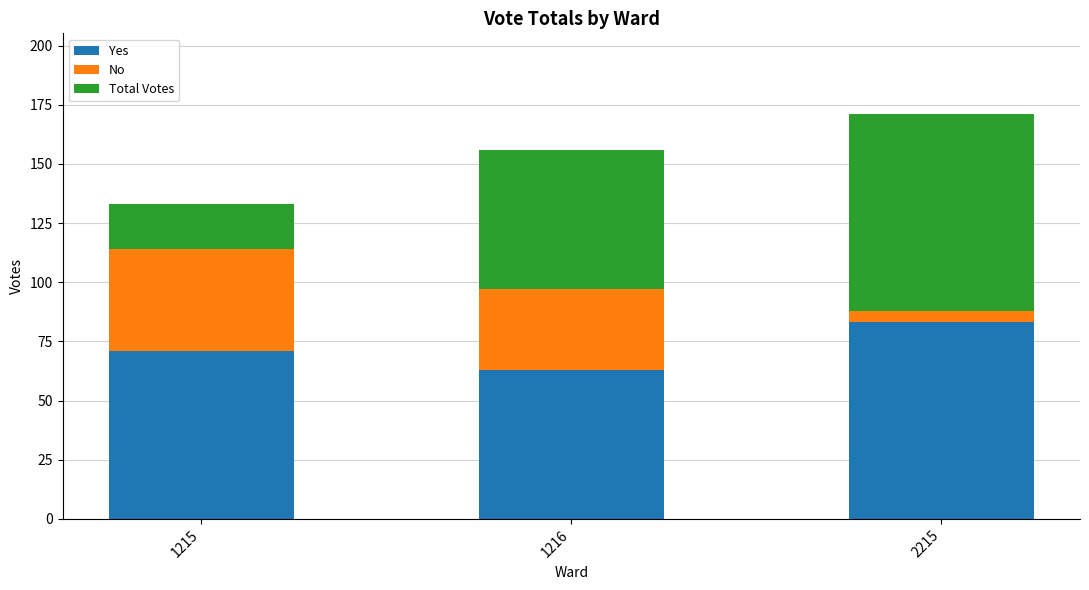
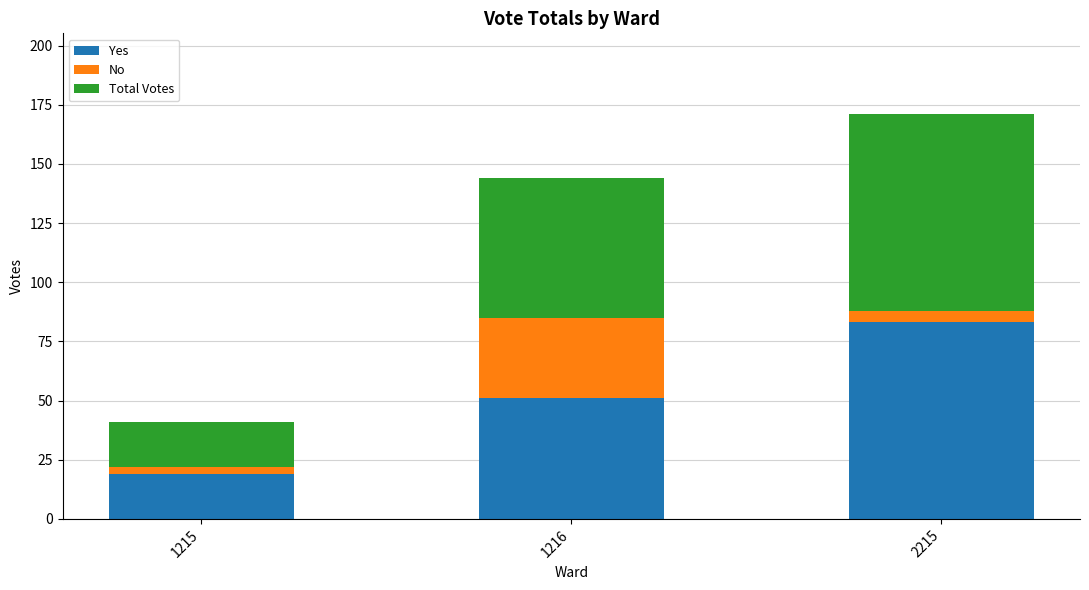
  {
    "Yes": {
-     "1215": 71,
-     "1216": 63,
+     "1215": 19,
+     "1216": 51,
      "2215": 83
    },
    "No": {
-     "1215": 43,
+     "1215": 3,
      "1216": 34,
      "2215": 5
    },
    "Total Votes": {
      "1215": 19,
      "1216": 59,
      "2215": 83
    }
  }
